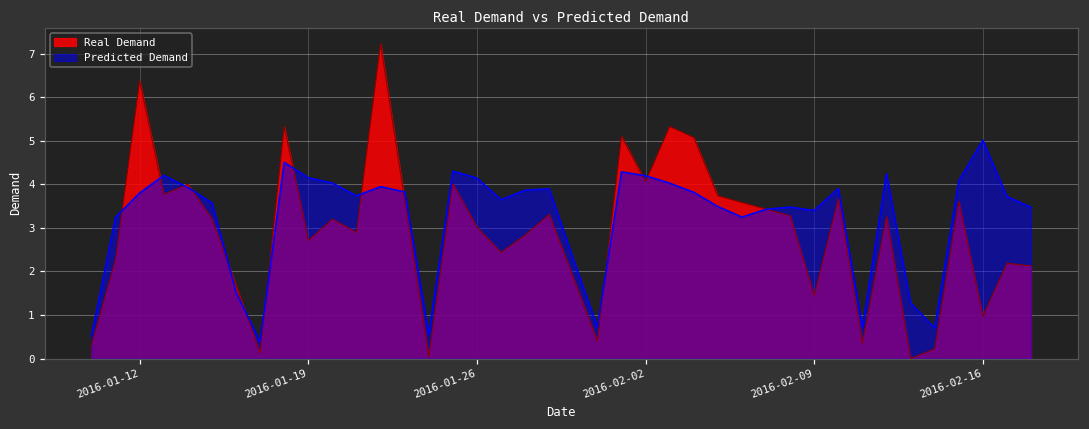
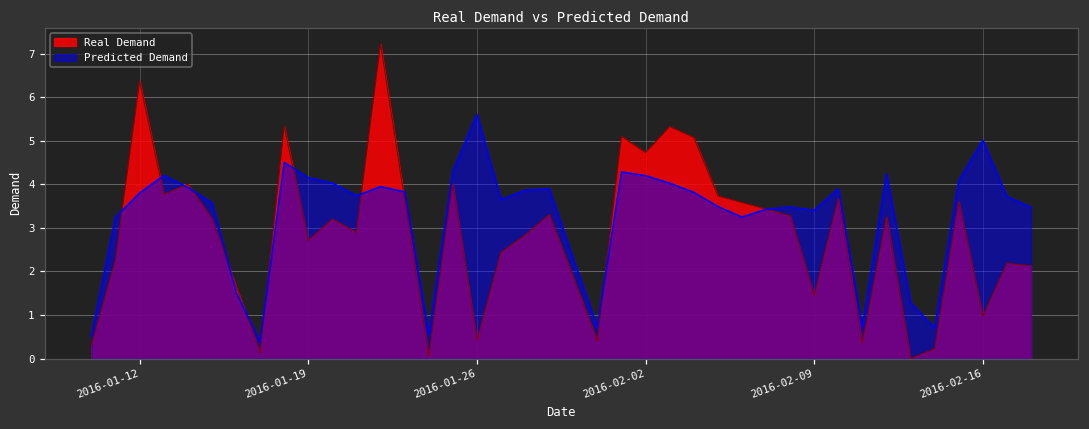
  {
    "Real Demand": {
      "2016-01-12": 6.4,
      "2016-01-19": 2.7,
-     "2016-01-26": 3.0,
-     "2016-02-02": 4.1,
+     "2016-01-26": 0.4,
+     "2016-02-02": 4.7,
      "2016-02-09": 1.4,
      "2016-02-16": 1.0
    },
    "Predicted Demand": {
      "2016-01-12": 3.8,
      "2016-01-19": 4.1,
-     "2016-01-26": 4.1,
+     "2016-01-26": 5.6,
      "2016-02-02": 4.2,
      "2016-02-09": 3.4,
      "2016-02-16": 5.0
    }
  }
